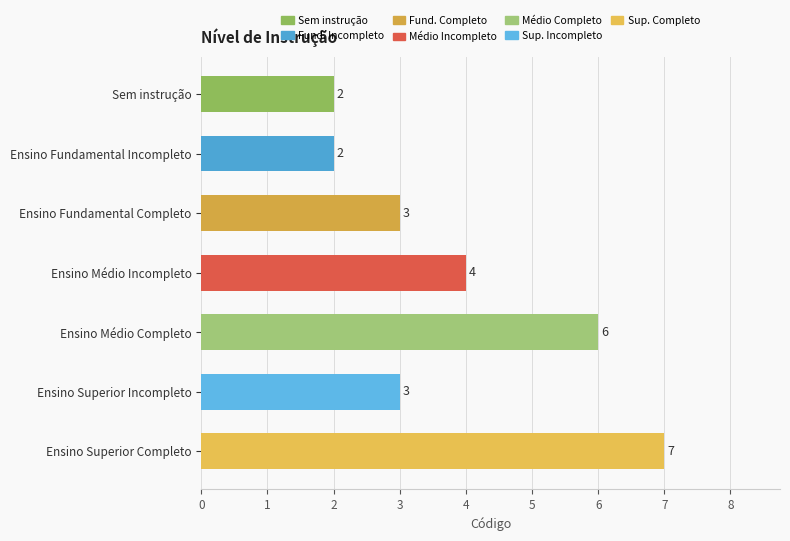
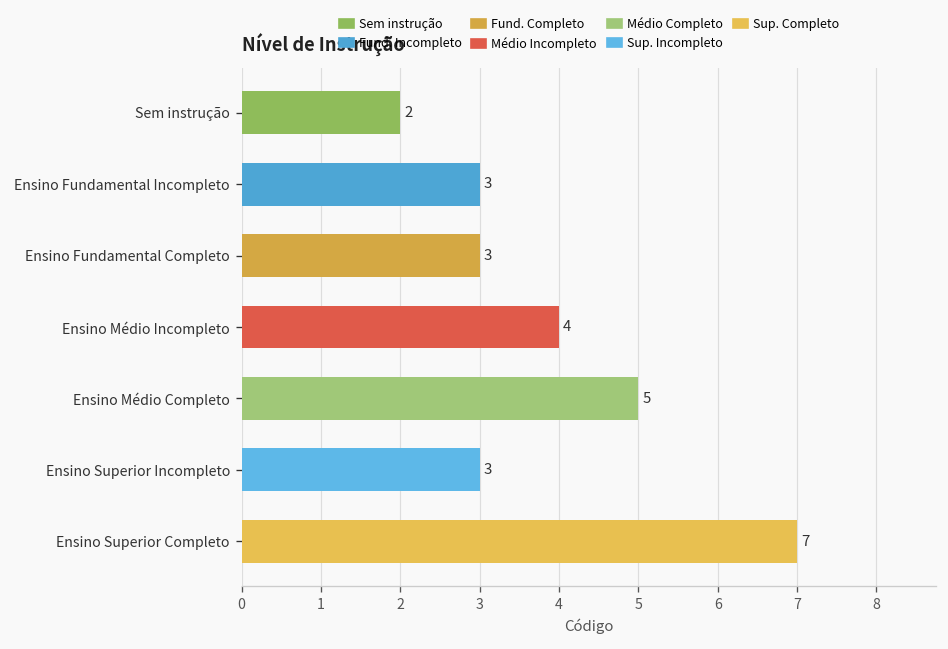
  {
    "Sem instrução": 2,
-   "Ensino Fundamental Incompleto": 2,
+   "Ensino Fundamental Incompleto": 3,
    "Ensino Fundamental Completo": 3,
    "Ensino Médio Incompleto": 4,
-   "Ensino Médio Completo": 6,
+   "Ensino Médio Completo": 5,
    "Ensino Superior Incompleto": 3,
    "Ensino Superior Completo": 7
  }
